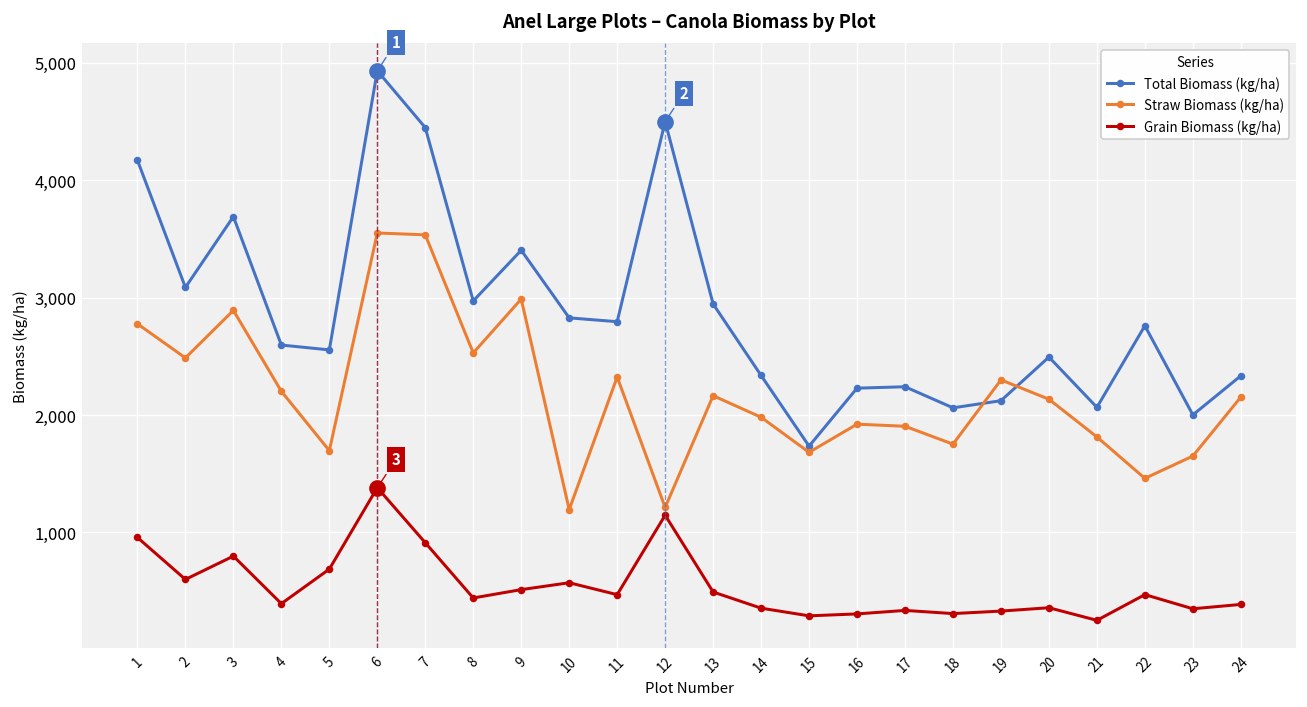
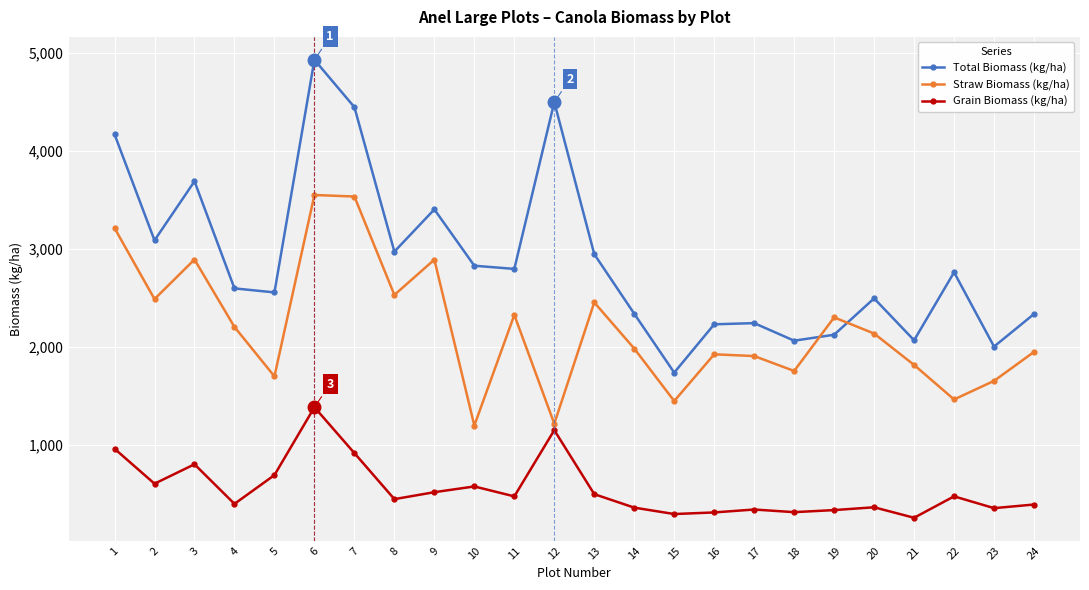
  {
    "Straw Biomass (kg/ha)": {
-     "1": "2,800",
+     "1": "3,200",
      "2": "2,500",
      "3": "2,900",
      "4": "2,200",
      "5": "1,700",
      "6": "3,500",
      "7": "3,500",
      "8": "2,500",
-     "9": "3,000",
+     "9": "2,900",
      "10": "1,200",
      "11": "2,300",
      "12": "1,200",
-     "13": "2,200",
+     "13": "2,500",
      "14": "2,000",
-     "15": "1,700",
+     "15": "1,400",
      "16": "1,900",
      "17": "1,900",
      "18": "1,800",
      "19": "2,300",
      "20": "2,100",
      "21": "1,800",
      "22": "1,500",
      "23": "1,700",
-     "24": "2,200"
+     "24": "1,900"
    }
  }
